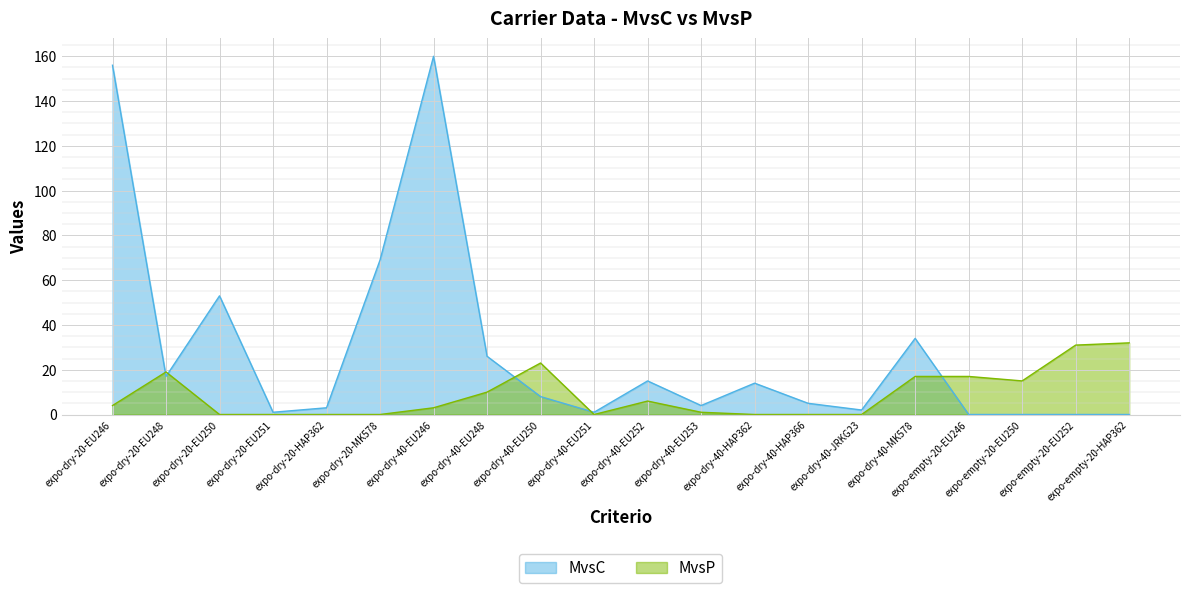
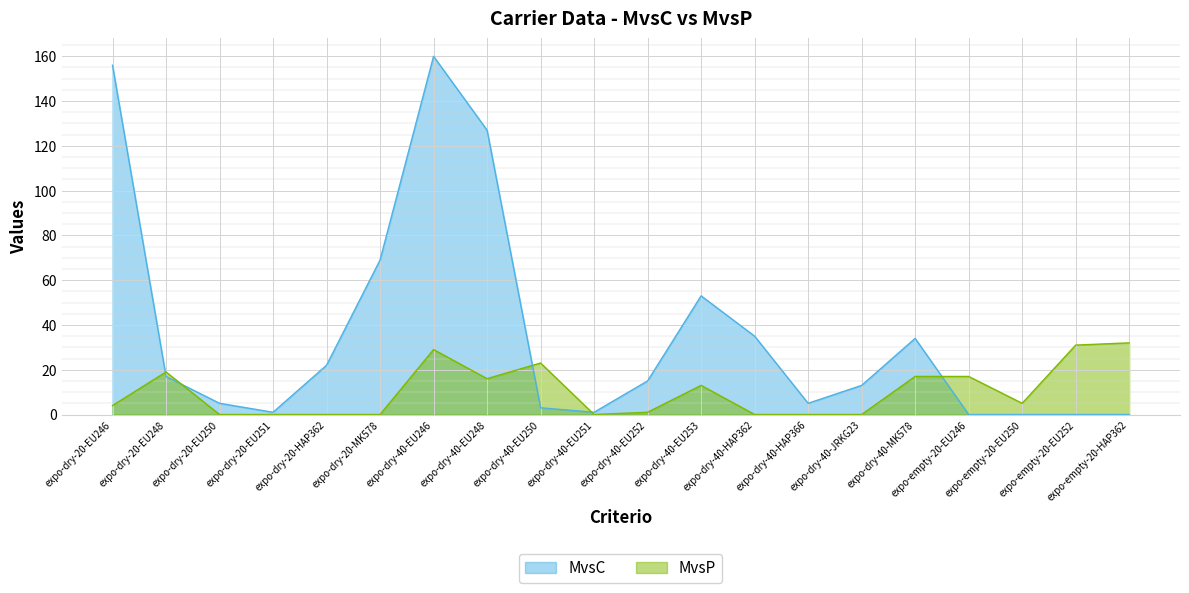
  {
    "MvsC": {
      "expo-dry-20-EU246": 156,
      "expo-dry-20-EU248": 17,
-     "expo-dry-20-EU250": 53,
-     "expo-dry-20-HAP362": 3,
+     "expo-dry-20-EU250": 5,
+     "expo-dry-20-HAP362": 22,
      "expo-dry-20-MK578": 69,
      "expo-dry-40-EU246": 160,
-     "expo-dry-40-EU248": 26,
-     "expo-dry-40-EU250": 8,
+     "expo-dry-40-EU248": 127,
+     "expo-dry-40-EU250": 3,
      "expo-dry-40-EU252": 15,
-     "expo-dry-40-EU253": 4,
-     "expo-dry-40-HAP362": 14,
+     "expo-dry-40-EU253": 53,
+     "expo-dry-40-HAP362": 35,
      "expo-dry-40-HAP366": 5,
-     "expo-dry-40-JRKG23": 2,
+     "expo-dry-40-JRKG23": 13,
      "expo-dry-40-MK578": 34,
      "expo-empty-20-EU246": 0,
      "expo-empty-20-EU250": 0,
      "expo-empty-20-EU252": 0,
      "expo-empty-20-HAP362": 0
    },
    "MvsP": {
      "expo-dry-20-EU246": 4,
      "expo-dry-20-EU248": 19,
      "expo-dry-20-EU250": 0,
      "expo-dry-20-HAP362": 0,
      "expo-dry-20-MK578": 0,
-     "expo-dry-40-EU246": 3,
-     "expo-dry-40-EU248": 10,
+     "expo-dry-40-EU246": 29,
+     "expo-dry-40-EU248": 16,
      "expo-dry-40-EU250": 23,
-     "expo-dry-40-EU252": 6,
-     "expo-dry-40-EU253": 1,
+     "expo-dry-40-EU252": 1,
+     "expo-dry-40-EU253": 13,
      "expo-dry-40-HAP362": 0,
      "expo-dry-40-HAP366": 0,
      "expo-dry-40-JRKG23": 0,
      "expo-dry-40-MK578": 17,
      "expo-empty-20-EU246": 17,
-     "expo-empty-20-EU250": 15,
+     "expo-empty-20-EU250": 5,
      "expo-empty-20-EU252": 31,
      "expo-empty-20-HAP362": 32
    }
  }
